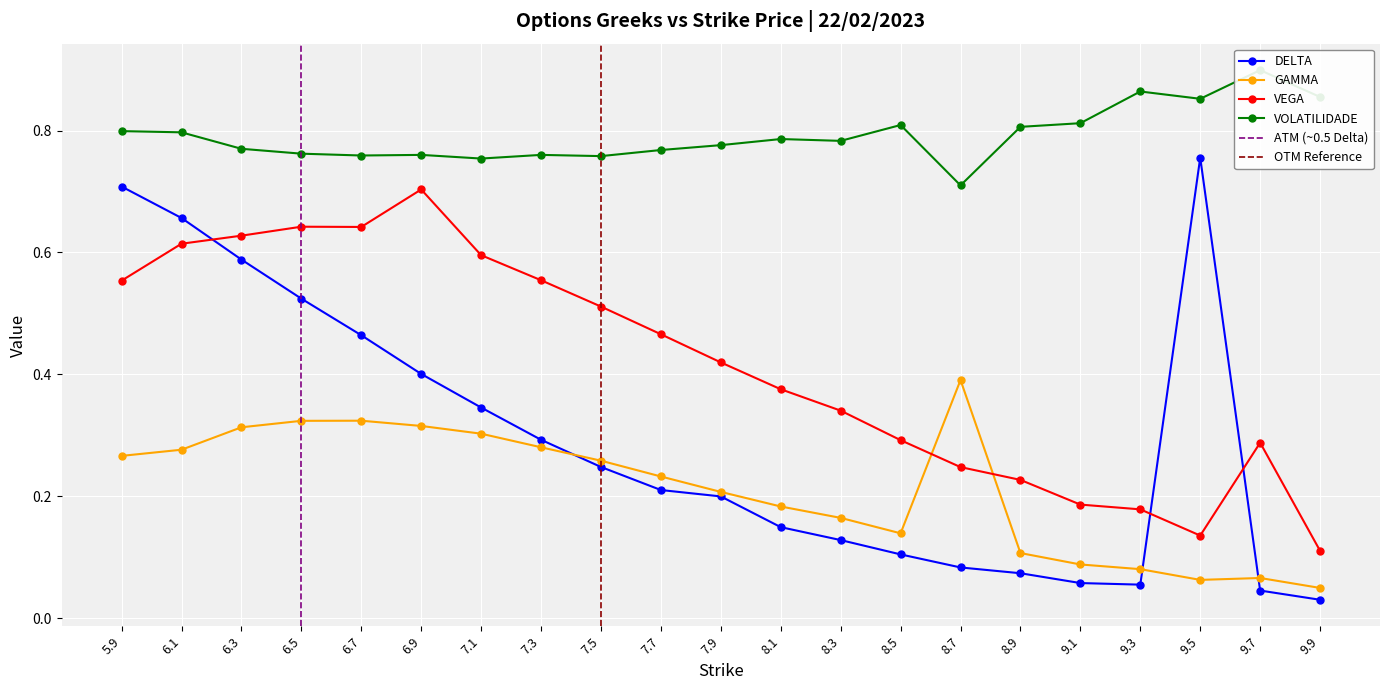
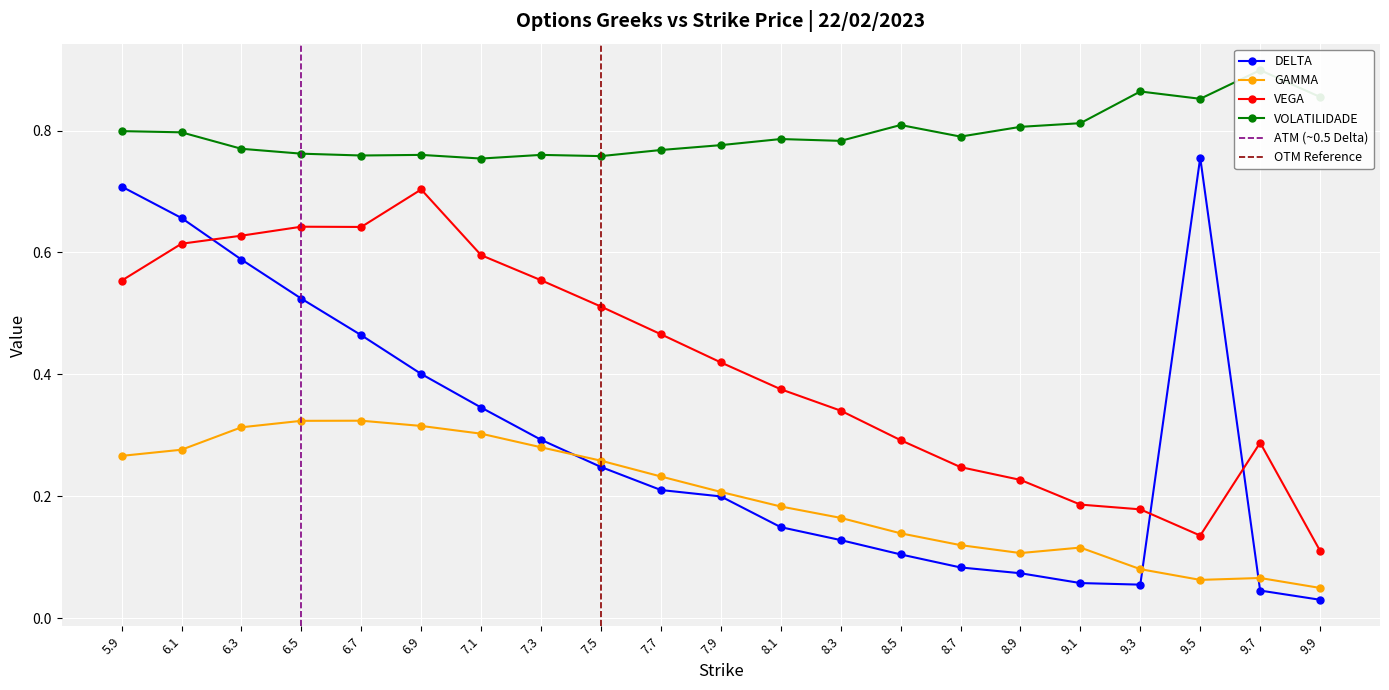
  {
    "DELTA": {
      "5.9": 0.71,
      "6.1": 0.66,
      "6.3": 0.59,
      "6.5": 0.52,
      "6.7": 0.46,
      "6.9": 0.40,
      "7.1": 0.35,
      "7.3": 0.29,
      "7.5": 0.25,
      "7.7": 0.21,
      "7.9": 0.20,
      "8.1": 0.15,
      "8.3": 0.13,
      "8.5": 0.10,
      "8.7": 0.08,
      "8.9": 0.07,
      "9.1": 0.06,
      "9.3": 0.06,
      "9.5": 0.76,
      "9.7": 0.05,
      "9.9": 0.03
    },
    "GAMMA": {
      "5.9": 0.27,
      "6.1": 0.28,
      "6.3": 0.31,
      "6.5": 0.32,
      "6.7": 0.32,
      "6.9": 0.32,
      "7.1": 0.30,
      "7.3": 0.28,
      "7.5": 0.26,
      "7.7": 0.23,
      "7.9": 0.21,
      "8.1": 0.18,
      "8.3": 0.16,
      "8.5": 0.14,
-     "8.7": 0.39,
+     "8.7": 0.12,
      "8.9": 0.11,
-     "9.1": 0.09,
+     "9.1": 0.12,
      "9.3": 0.08,
      "9.5": 0.06,
      "9.7": 0.07,
      "9.9": 0.05
    },
    "VEGA": {
      "5.9": 0.55,
      "6.1": 0.61,
      "6.3": 0.63,
      "6.5": 0.64,
      "6.7": 0.64,
      "6.9": 0.70,
      "7.1": 0.60,
      "7.3": 0.55,
      "7.5": 0.51,
      "7.7": 0.47,
      "7.9": 0.42,
      "8.1": 0.38,
      "8.3": 0.34,
      "8.5": 0.29,
      "8.7": 0.25,
      "8.9": 0.23,
      "9.1": 0.19,
      "9.3": 0.18,
      "9.5": 0.14,
      "9.7": 0.29,
      "9.9": 0.11
    },
    "VOLATILIDADE": {
      "5.9": 0.80,
      "6.1": 0.80,
      "6.3": 0.77,
      "6.5": 0.76,
      "6.7": 0.76,
      "6.9": 0.76,
      "7.1": 0.75,
      "7.3": 0.76,
      "7.5": 0.76,
      "7.7": 0.77,
      "7.9": 0.78,
      "8.1": 0.79,
      "8.3": 0.78,
      "8.5": 0.81,
-     "8.7": 0.71,
+     "8.7": 0.79,
      "8.9": 0.81,
      "9.1": 0.81,
      "9.3": 0.86,
      "9.5": 0.85
    }
  }
